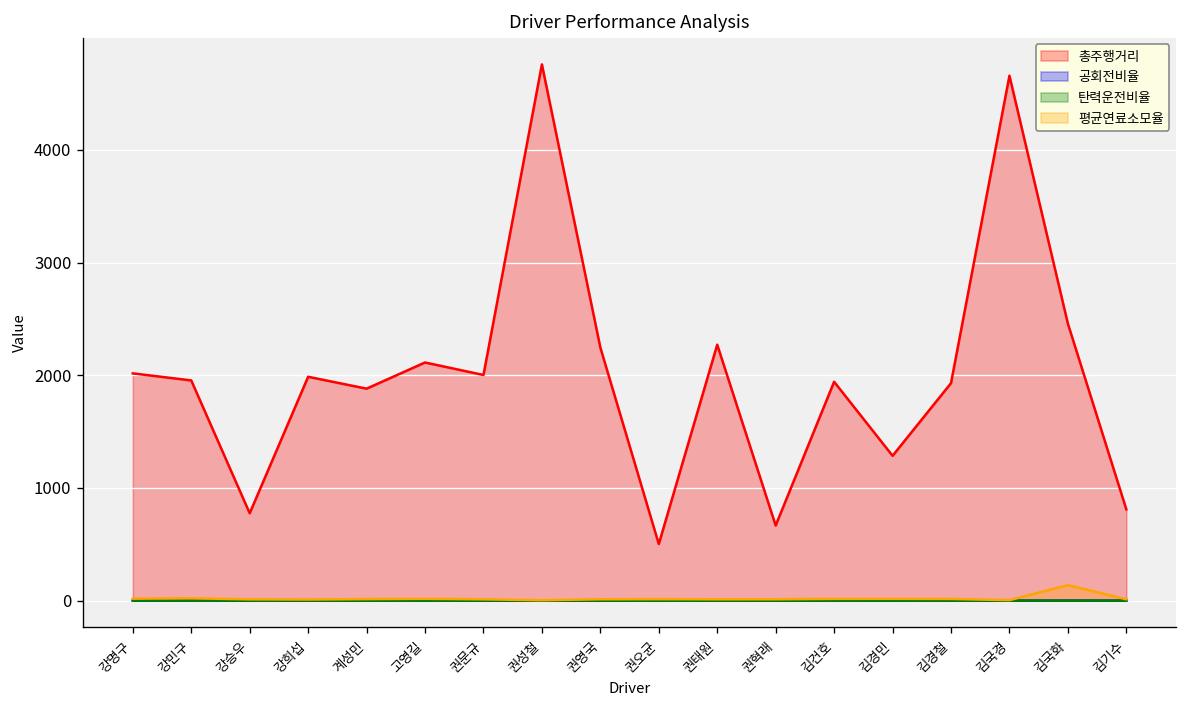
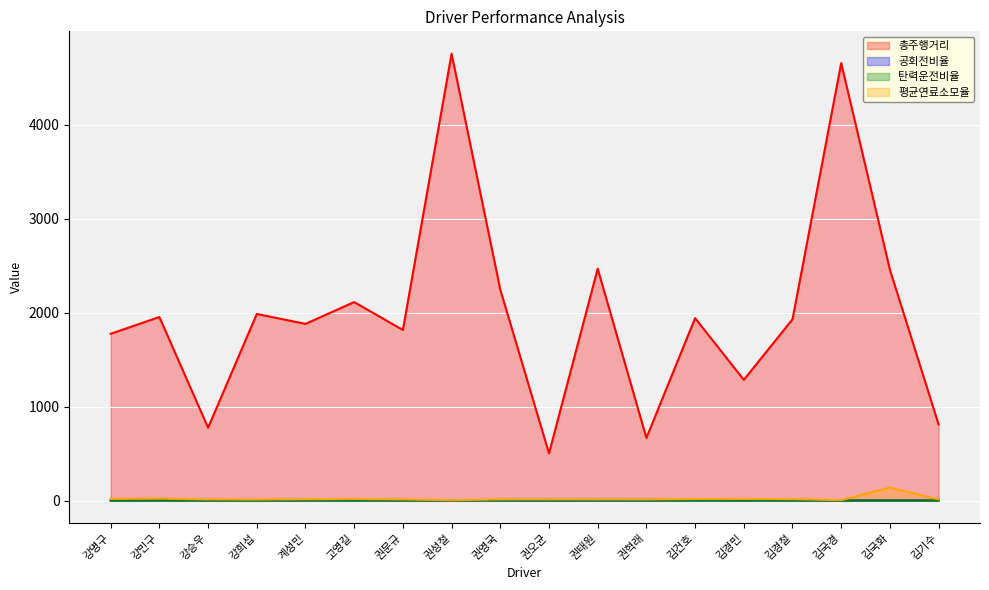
  {
    "총주행거리": {
-     "강명구": 2000,
+     "강명구": 1800,
      "강민구": 2000,
      "강승우": 800,
      "강희섭": 2000,
      "계성민": 1900,
      "고영길": 2100,
-     "권문규": 2000,
+     "권문규": 1800,
      "권성철": 4800,
      "권영국": 2200,
      "권오균": 500,
-     "권태원": 2300,
+     "권태원": 2500,
      "권혁래": 700,
      "김건호": 1900,
      "김경민": 1300,
      "김경철": 1900,
      "김국경": 4700,
      "김국화": 2500,
      "김기수": 800
    },
    "평균연료소모율": {
      "김국화": 100
    }
  }
